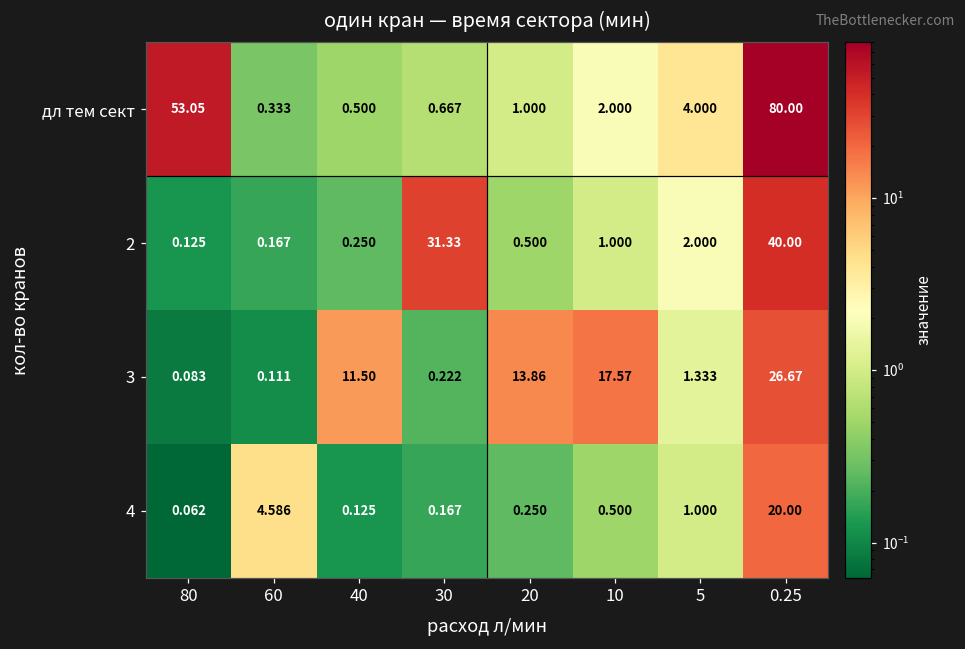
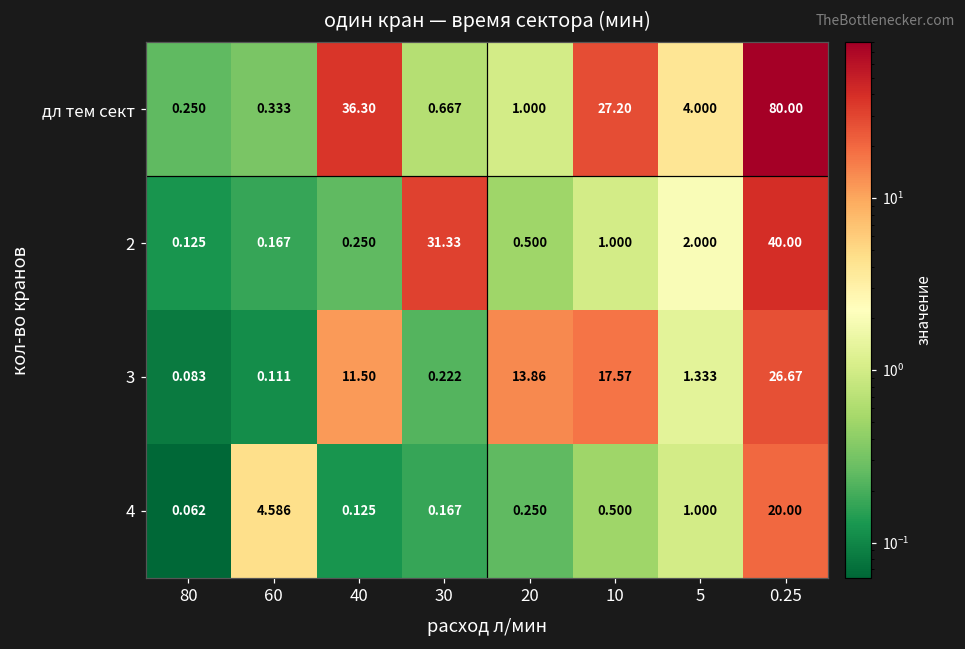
  {
    "дл тем сект": {
-     "80": 53.05,
+     "80": 0.250,
      "60": 0.333,
-     "40": 0.500,
+     "40": 36.30,
      "30": 0.667,
      "20": 1.000,
-     "10": 2.000,
+     "10": 27.20,
      "5": 4.000,
      "0.25": 80.00
    },
    "2": {
      "80": 0.125,
      "60": 0.167,
      "40": 0.250,
      "30": 31.33,
      "20": 0.500,
      "10": 1.000,
      "5": 2.000,
      "0.25": 40.00
    },
    "3": {
      "80": 0.083,
      "60": 0.111,
      "40": 11.50,
      "30": 0.222,
      "20": 13.86,
      "10": 17.57,
      "5": 1.333,
      "0.25": 26.67
    },
    "4": {
      "80": 0.062,
      "60": 4.586,
      "40": 0.125,
      "30": 0.167,
      "20": 0.250,
      "10": 0.500,
      "5": 1.000,
      "0.25": 20.00
    }
  }
